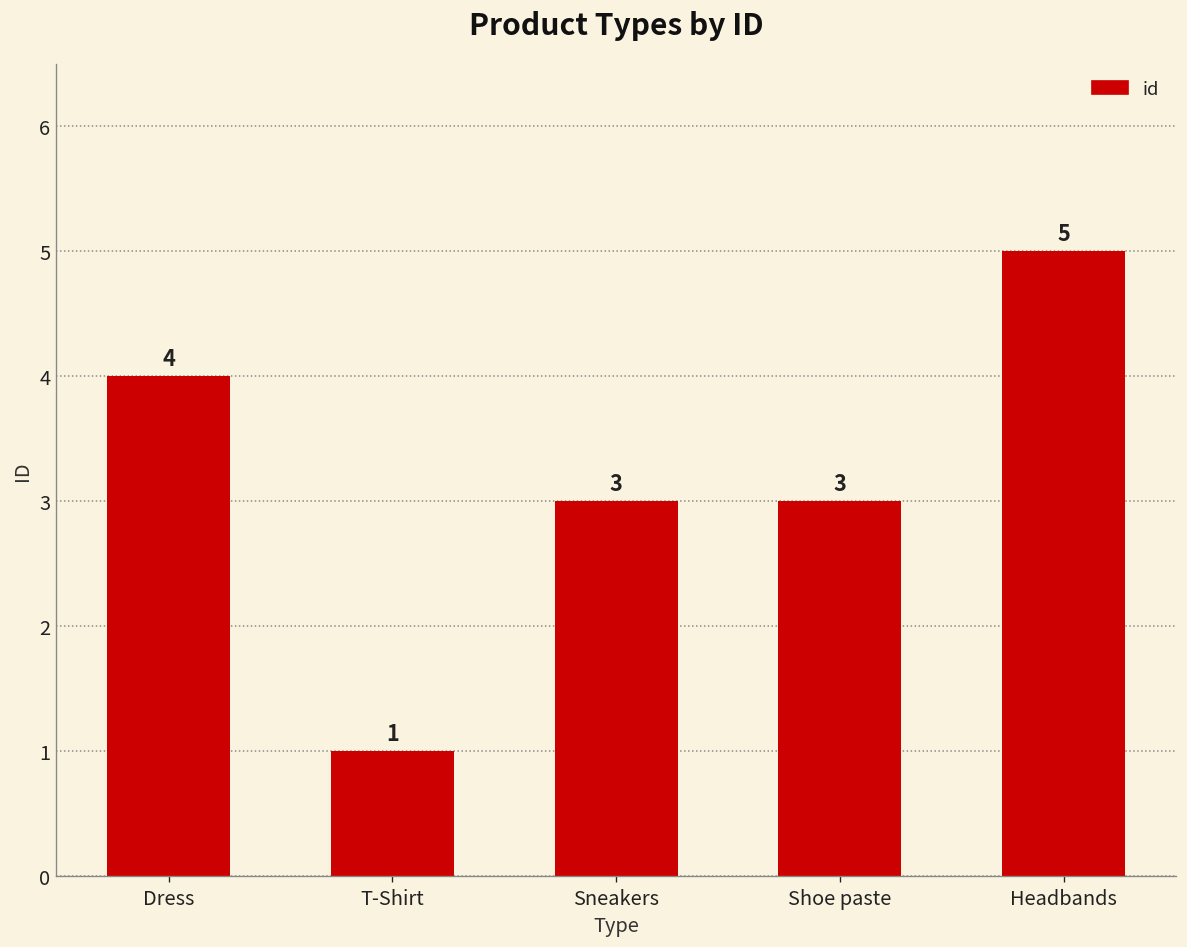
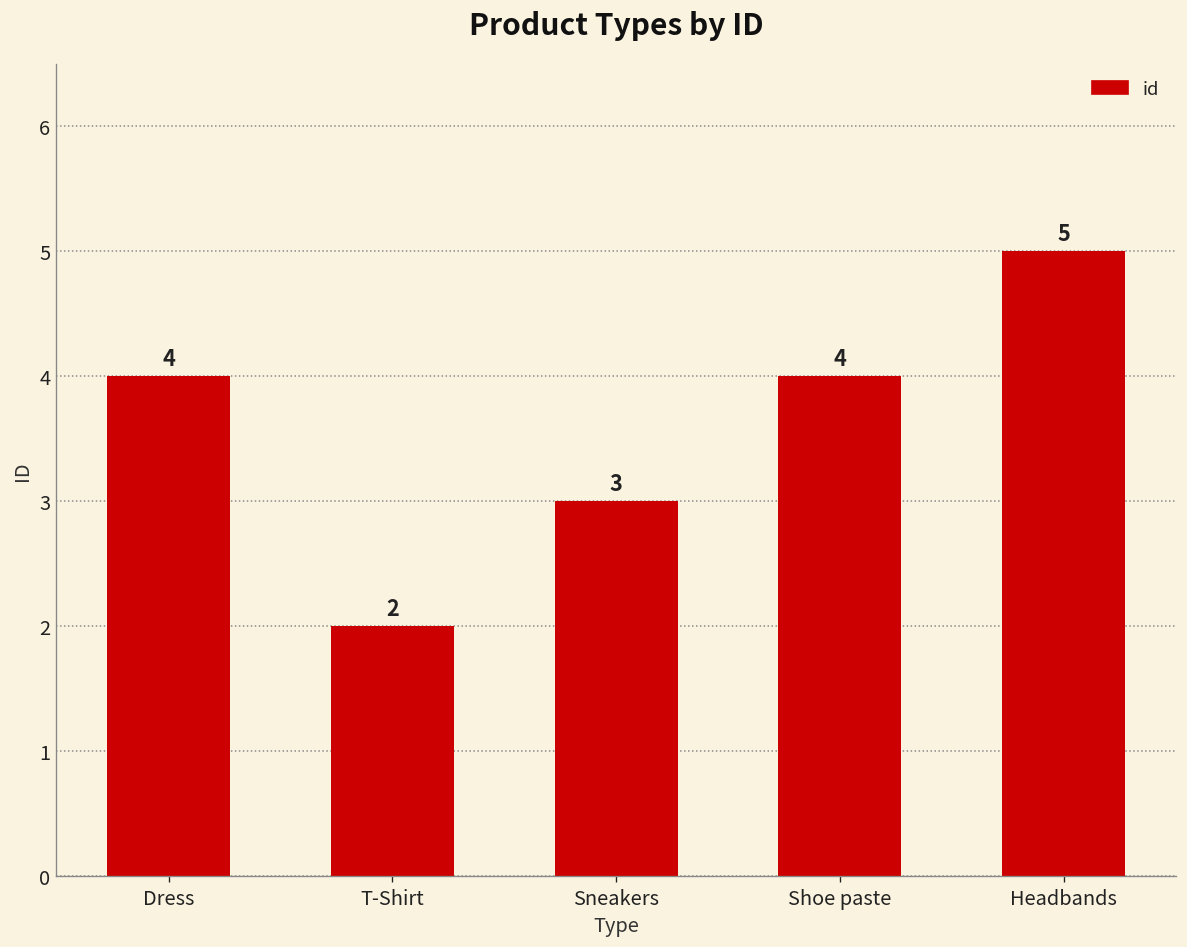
  {
    "Dress": 4,
-   "T-Shirt": 1,
+   "T-Shirt": 2,
    "Sneakers": 3,
-   "Shoe paste": 3,
+   "Shoe paste": 4,
    "Headbands": 5
  }
